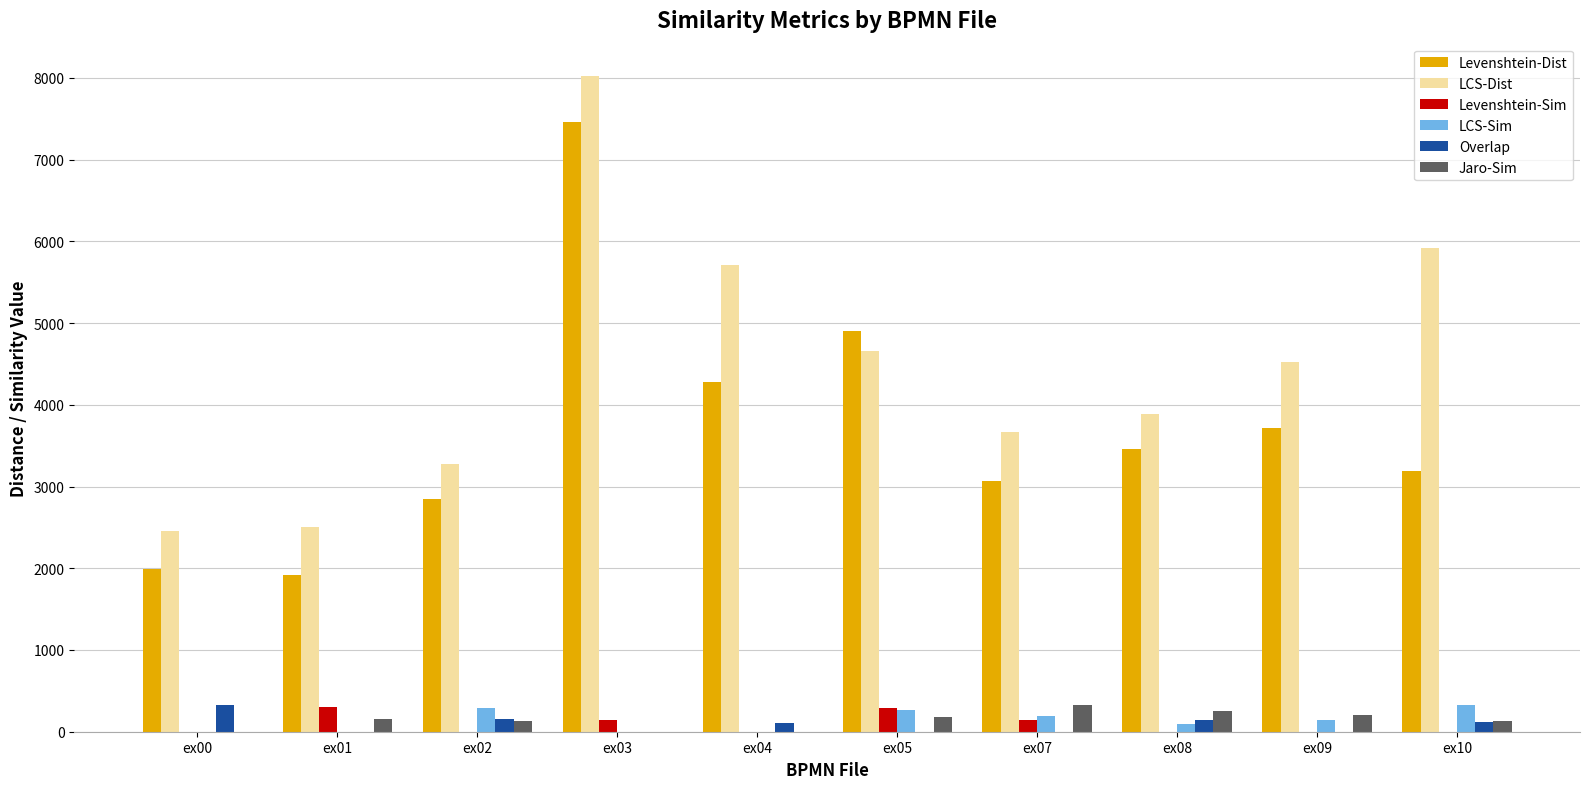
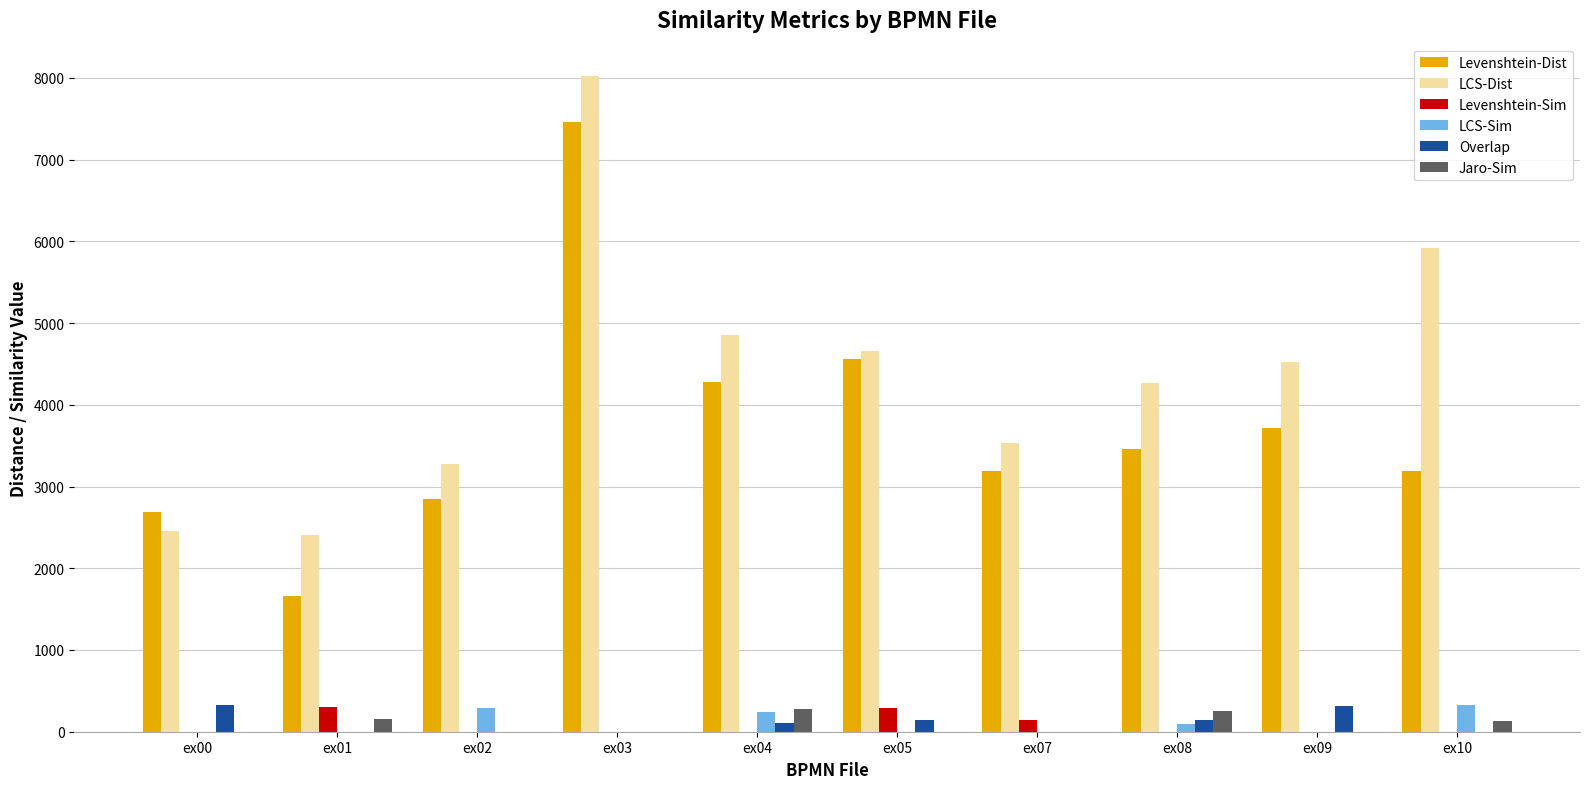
  {
    "Levenshtein-Dist": {
-     "ex00": 2000,
-     "ex01": 1900,
+     "ex00": 2700,
+     "ex01": 1700,
      "ex02": 2800,
      "ex03": 7500,
      "ex04": 4300,
-     "ex05": 4900,
-     "ex07": 3100,
+     "ex05": 4600,
+     "ex07": 3200,
      "ex08": 3500,
      "ex09": 3700,
      "ex10": 3200
    },
    "LCS-Dist": {
      "ex00": 2500,
-     "ex01": 2500,
+     "ex01": 2400,
      "ex02": 3300,
      "ex03": 8000,
-     "ex04": 5700,
+     "ex04": 4800,
      "ex05": 4700,
-     "ex07": 3700,
-     "ex08": 3900,
+     "ex07": 3500,
+     "ex08": 4300,
      "ex09": 4500,
      "ex10": 5900
    },
    "Levenshtein-Sim": {
      "ex01": 300,
-     "ex03": 100,
+     "ex03": 0,
      "ex05": 300,
      "ex07": 100
    },
    "LCS-Sim": {
      "ex02": 300,
-     "ex04": 0,
-     "ex05": 300,
-     "ex07": 200,
+     "ex04": 200,
+     "ex05": 0,
+     "ex07": 0,
      "ex08": 100,
-     "ex09": 100,
+     "ex09": 0,
      "ex10": 300
    },
    "Overlap": {
      "ex00": 300,
-     "ex02": 200,
+     "ex02": 0,
      "ex04": 100,
-     "ex05": 0,
+     "ex05": 100,
      "ex08": 100,
-     "ex09": 0,
-     "ex10": 100
+     "ex09": 300,
+     "ex10": 0
    },
    "Jaro-Sim": {
      "ex01": 200,
-     "ex02": 100,
-     "ex04": 0,
-     "ex05": 200,
-     "ex07": 300,
+     "ex02": 0,
+     "ex04": 300,
+     "ex05": 0,
+     "ex07": 0,
      "ex08": 200,
-     "ex09": 200,
+     "ex09": 0,
      "ex10": 100
    }
  }
